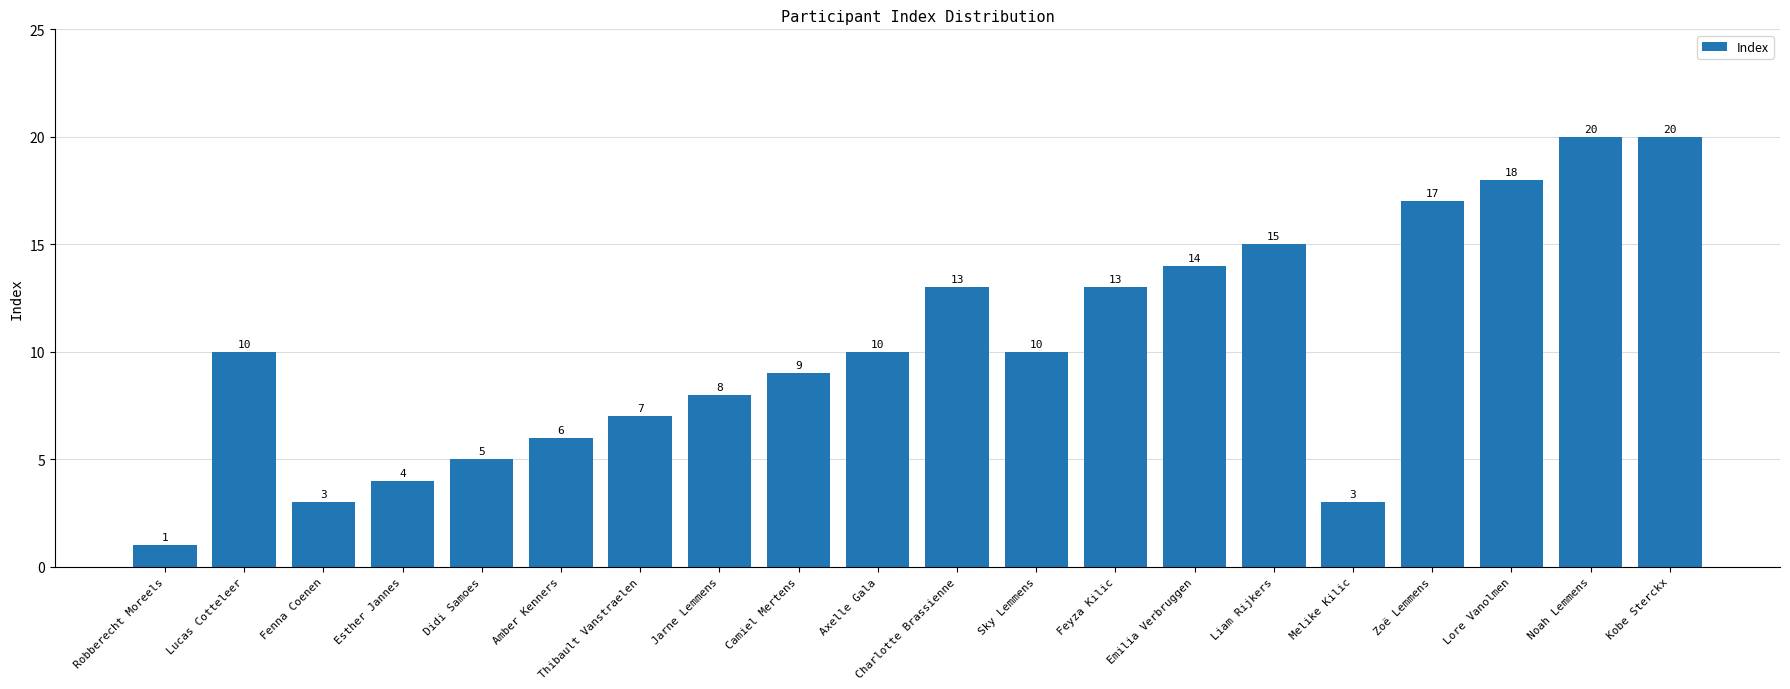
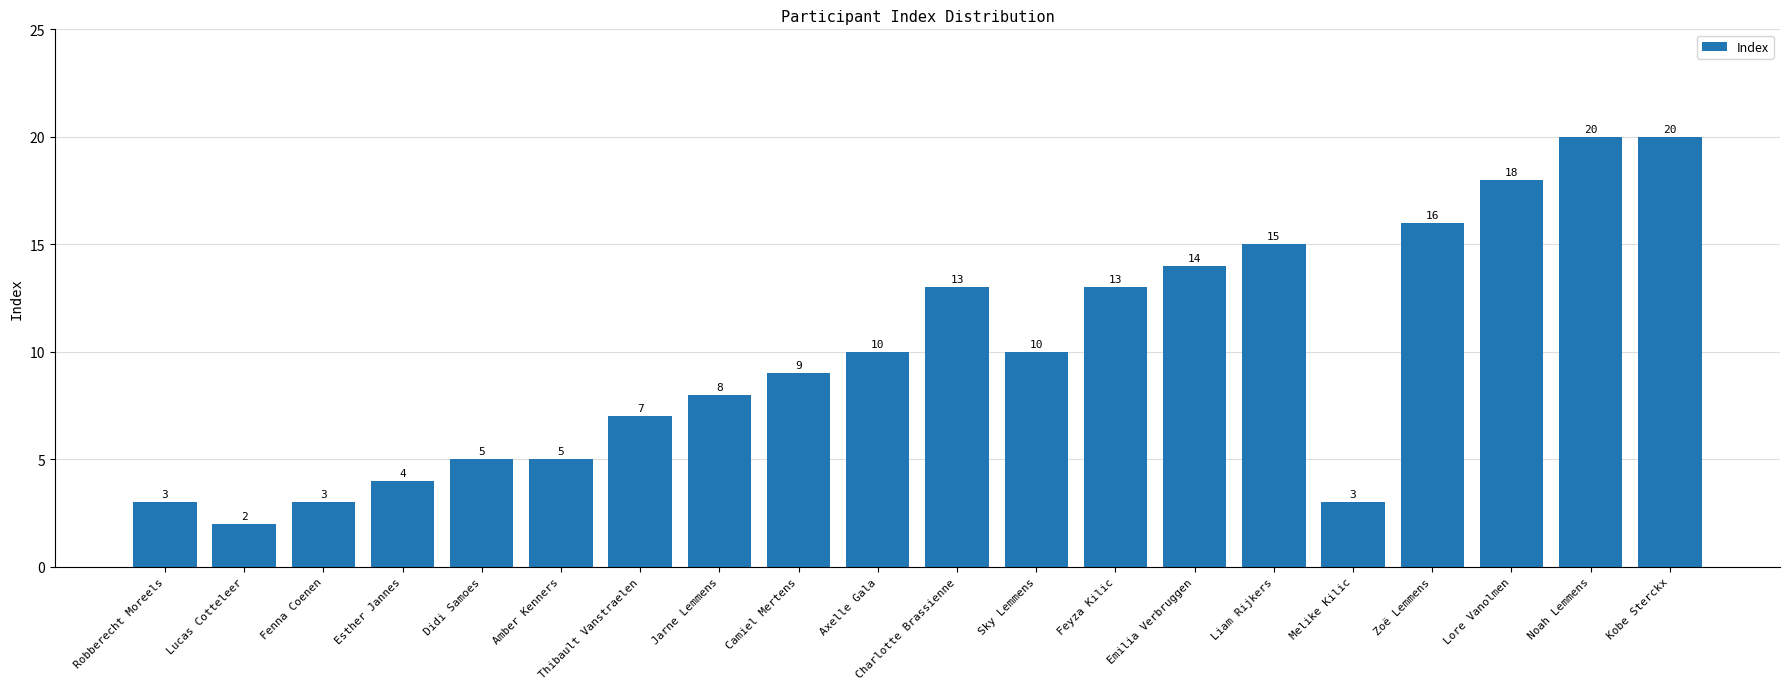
  {
-   "Robberecht Moreels": 1,
-   "Lucas Cotteleer": 10,
+   "Robberecht Moreels": 3,
+   "Lucas Cotteleer": 2,
    "Fenna Coenen": 3,
    "Esther Jannes": 4,
    "Didi Samoes": 5,
-   "Amber Kenners": 6,
+   "Amber Kenners": 5,
    "Thibault Vanstraelen": 7,
    "Jarne Lemmens": 8,
    "Camiel Mertens": 9,
    "Axelle Gala": 10,
    "Charlotte Brassienne": 13,
    "Sky Lemmens": 10,
    "Feyza Kilic": 13,
    "Emilia Verbruggen": 14,
    "Liam Rijkers": 15,
    "Melike Kilic": 3,
-   "Zoë Lemmens": 17,
+   "Zoë Lemmens": 16,
    "Lore Vanolmen": 18,
    "Noah Lemmens": 20,
    "Kobe Sterckx": 20
  }
